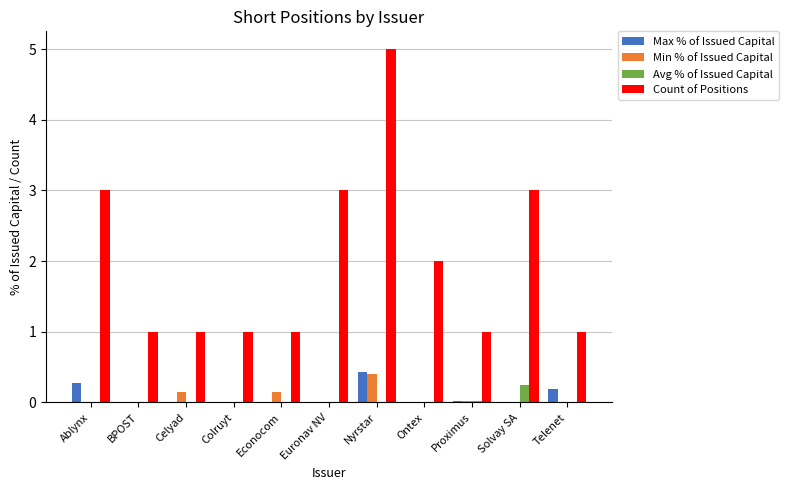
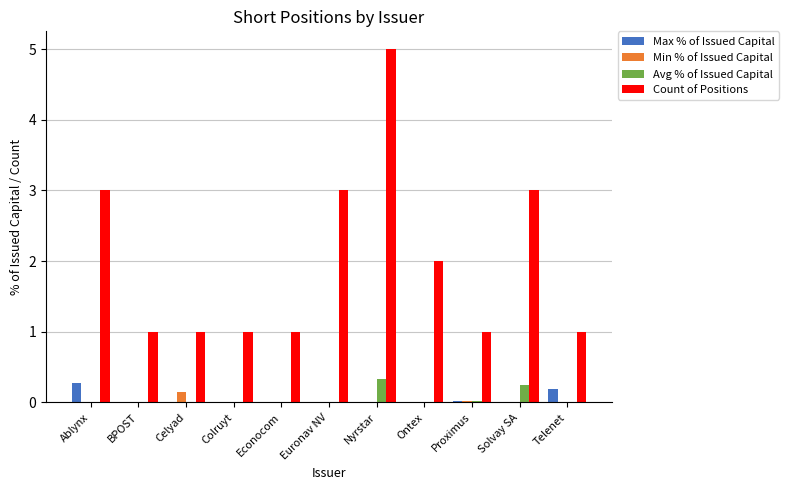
  {
    "Max % of Issued Capital": {
      "Ablynx": 0.3,
-     "Nyrstar": 0.4,
+     "Nyrstar": 0.0,
      "Telenet": 0.2
    },
    "Min % of Issued Capital": {
      "Celyad": 0.1,
-     "Econocom": 0.2,
-     "Nyrstar": 0.4
+     "Econocom": 0.0,
+     "Nyrstar": 0.0
    },
    "Avg % of Issued Capital": {
-     "Nyrstar": 0.0,
+     "Nyrstar": 0.3,
      "Solvay SA": 0.2
    },
    "Count of Positions": {
      "Ablynx": 3.0,
      "BPOST": 1.0,
      "Celyad": 1.0,
      "Colruyt": 1.0,
      "Econocom": 1.0,
      "Euronav NV": 3.0,
      "Nyrstar": 5.0,
      "Ontex": 2.0,
      "Proximus": 1.0,
      "Solvay SA": 3.0,
      "Telenet": 1.0
    }
  }
